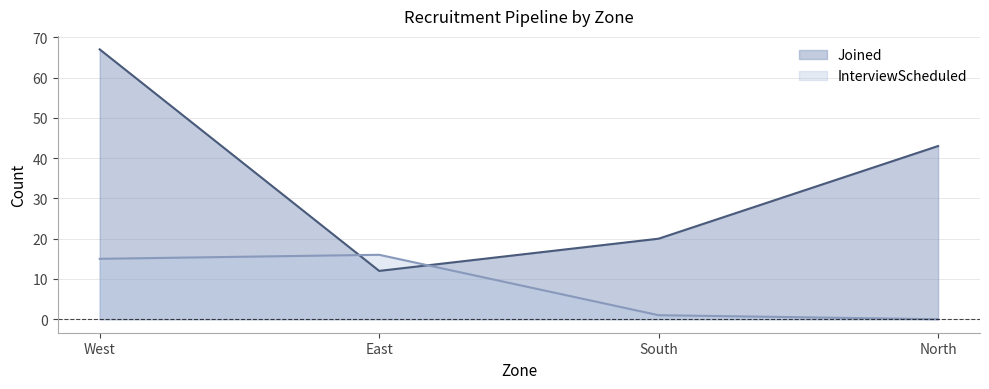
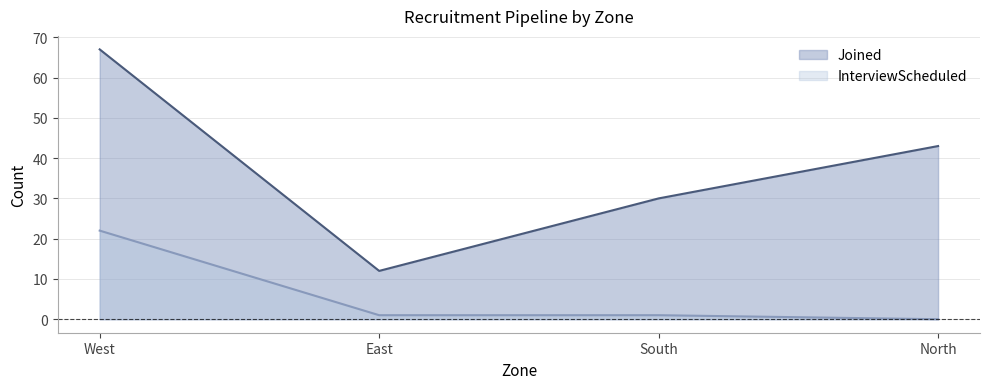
  {
    "Joined": {
      "West": 67,
      "East": 12,
-     "South": 20,
+     "South": 30,
      "North": 43
    },
    "InterviewScheduled": {
-     "West": 15,
-     "East": 16,
+     "West": 22,
+     "East": 1,
      "South": 1,
      "North": 0
    }
  }
